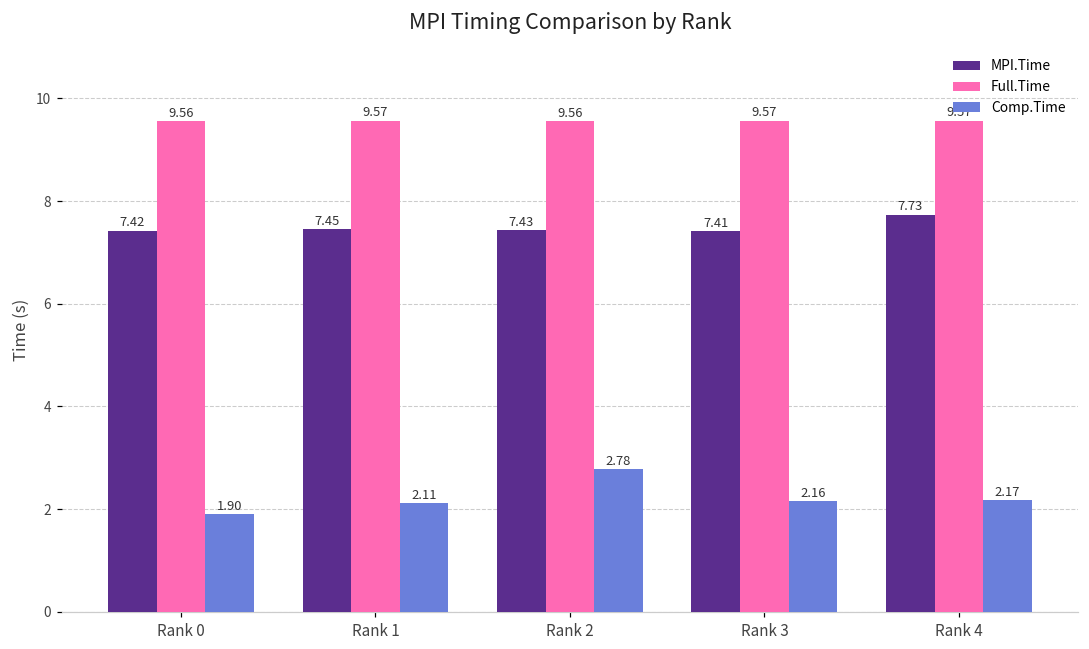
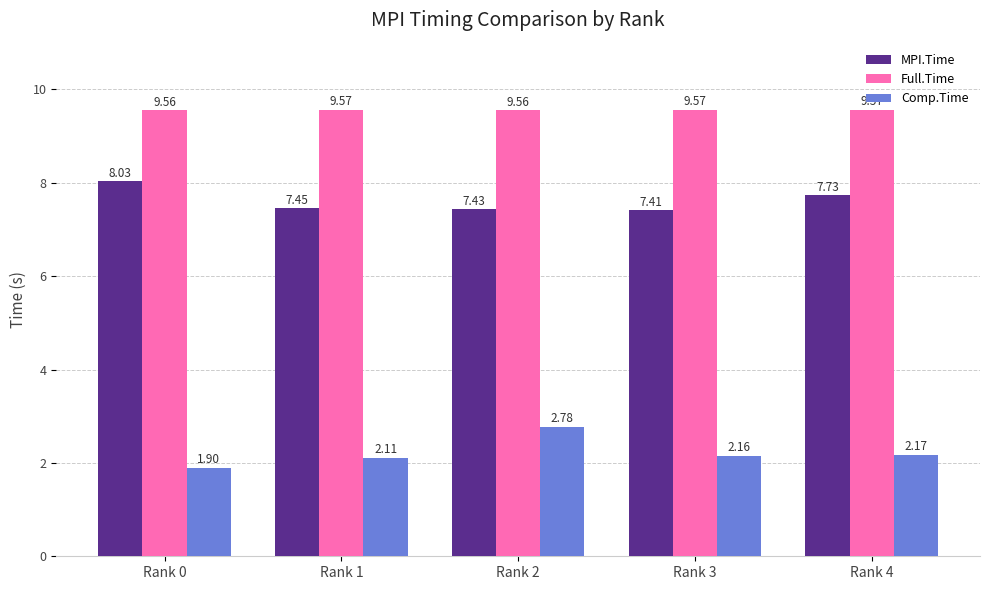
  {
    "MPI.Time": {
-     "Rank 0": 7.42,
+     "Rank 0": 8.03,
      "Rank 1": 7.45,
      "Rank 2": 7.43,
      "Rank 3": 7.41,
      "Rank 4": 7.73
    },
    "Full.Time": {
      "Rank 0": 9.56,
      "Rank 1": 9.57,
      "Rank 2": 9.56,
      "Rank 3": 9.57,
      "Rank 4": 9.57
    },
    "Comp.Time": {
      "Rank 0": 1.90,
      "Rank 1": 2.11,
      "Rank 2": 2.78,
      "Rank 3": 2.16,
      "Rank 4": 2.17
    }
  }
